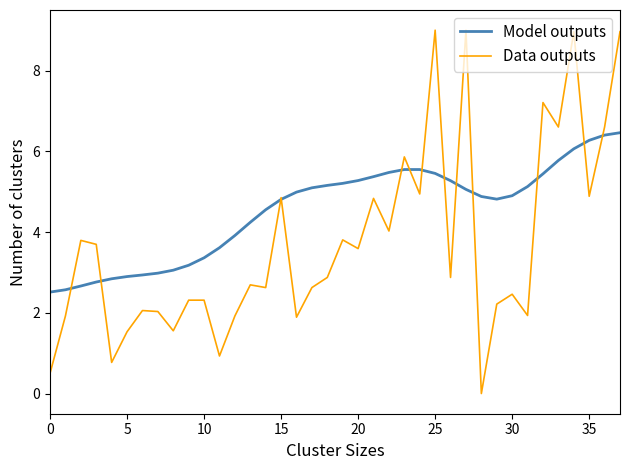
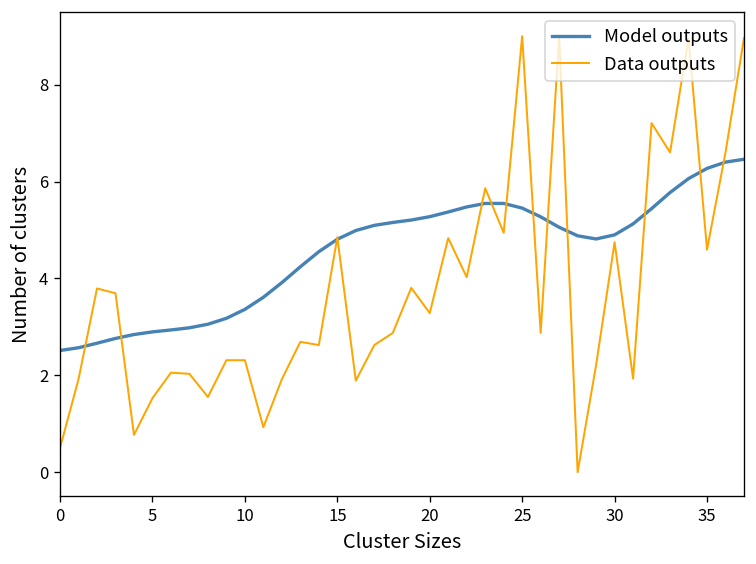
  {
    "Model outputs": {
      "0": 2.5,
      "5": 2.9,
      "10": 3.4,
      "20": 5.3,
      "25": 5.5,
      "30": 4.9,
      "35": 6.3
    },
    "Data outputs": {
      "0": 0.5,
      "5": 1.5,
      "10": 2.3,
-     "20": 3.6,
+     "20": 3.3,
      "25": 9.0,
-     "30": 2.5,
-     "35": 4.9
+     "30": 4.7,
+     "35": 4.6
    }
  }
